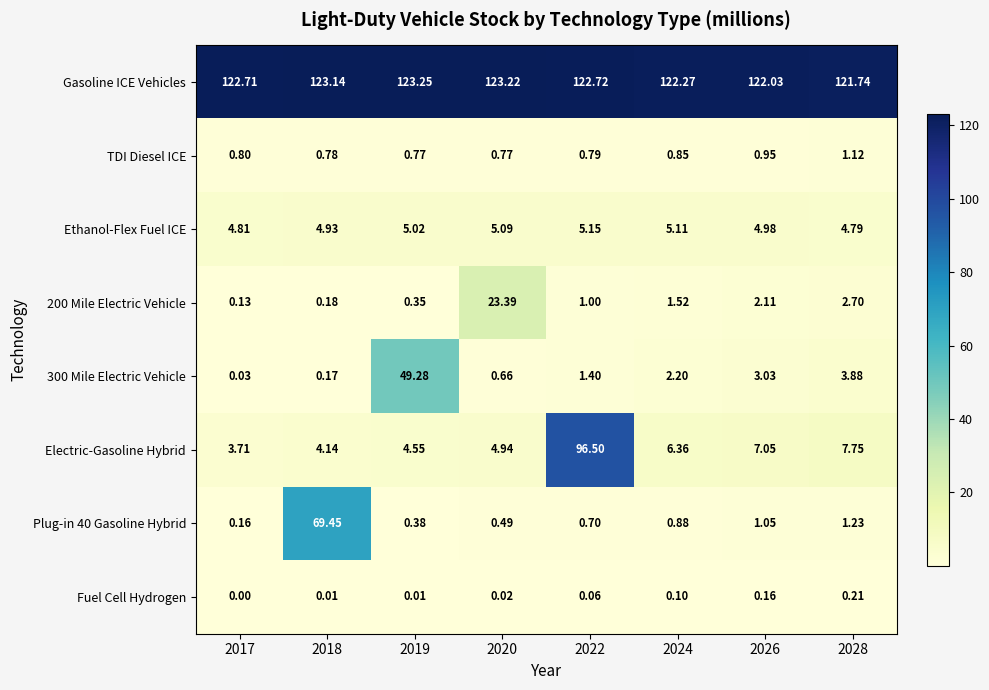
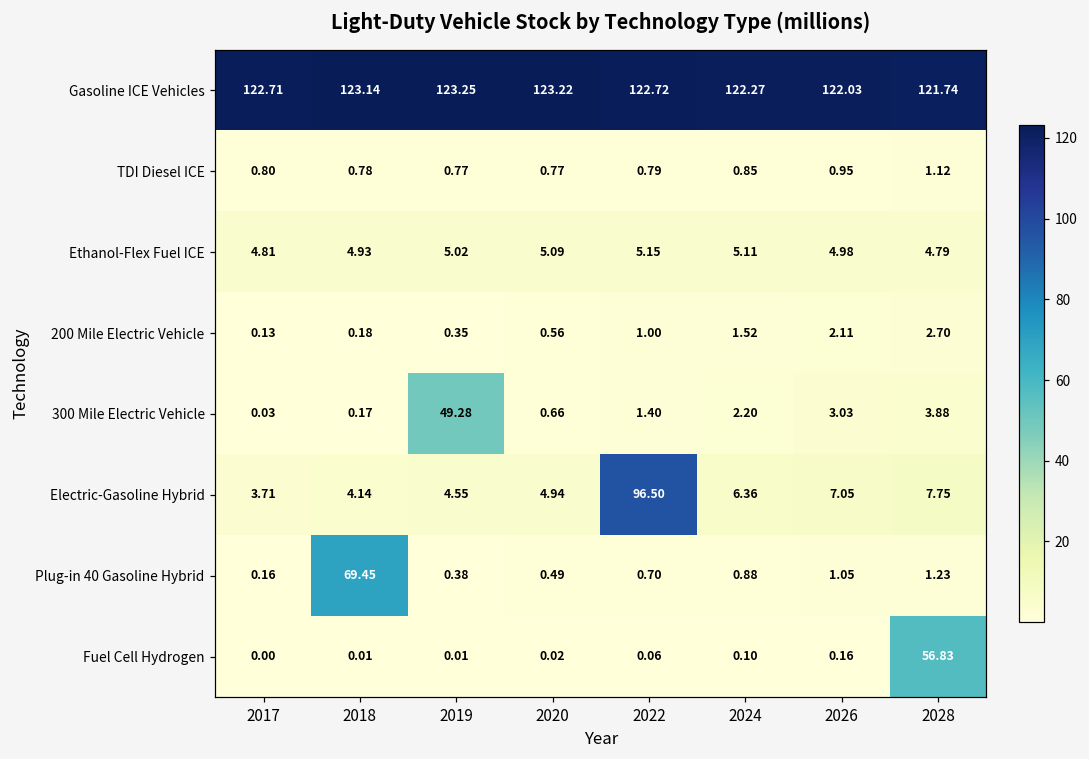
  {
    "Gasoline ICE Vehicles": {
      "2017": 122.71,
      "2018": 123.14,
      "2019": 123.25,
      "2020": 123.22,
      "2022": 122.72,
      "2024": 122.27,
      "2026": 122.03,
      "2028": 121.74
    },
    "TDI Diesel ICE": {
      "2017": 0.80,
      "2018": 0.78,
      "2019": 0.77,
      "2020": 0.77,
      "2022": 0.79,
      "2024": 0.85,
      "2026": 0.95,
      "2028": 1.12
    },
    "Ethanol-Flex Fuel ICE": {
      "2017": 4.81,
      "2018": 4.93,
      "2019": 5.02,
      "2020": 5.09,
      "2022": 5.15,
      "2024": 5.11,
      "2026": 4.98,
      "2028": 4.79
    },
    "200 Mile Electric Vehicle": {
      "2017": 0.13,
      "2018": 0.18,
      "2019": 0.35,
-     "2020": 23.39,
+     "2020": 0.56,
      "2022": 1.00,
      "2024": 1.52,
      "2026": 2.11,
      "2028": 2.70
    },
    "300 Mile Electric Vehicle": {
      "2017": 0.03,
      "2018": 0.17,
      "2019": 49.28,
      "2020": 0.66,
      "2022": 1.40,
      "2024": 2.20,
      "2026": 3.03,
      "2028": 3.88
    },
    "Electric-Gasoline Hybrid": {
      "2017": 3.71,
      "2018": 4.14,
      "2019": 4.55,
      "2020": 4.94,
      "2022": 96.50,
      "2024": 6.36,
      "2026": 7.05,
      "2028": 7.75
    },
    "Plug-in 40 Gasoline Hybrid": {
      "2017": 0.16,
      "2018": 69.45,
      "2019": 0.38,
      "2020": 0.49,
      "2022": 0.70,
      "2024": 0.88,
      "2026": 1.05,
      "2028": 1.23
    },
    "Fuel Cell Hydrogen": {
      "2017": 0.00,
      "2018": 0.01,
      "2019": 0.01,
      "2020": 0.02,
      "2022": 0.06,
      "2024": 0.10,
      "2026": 0.16,
-     "2028": 0.21
+     "2028": 56.83
    }
  }
